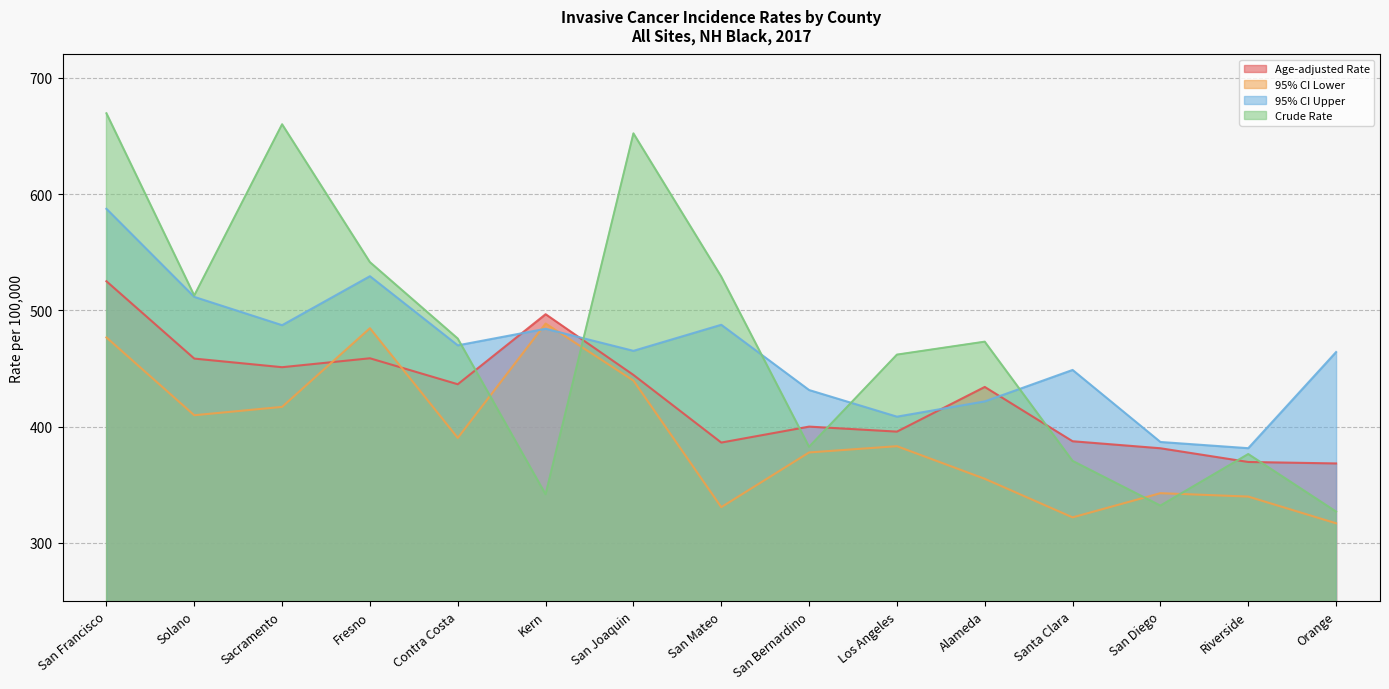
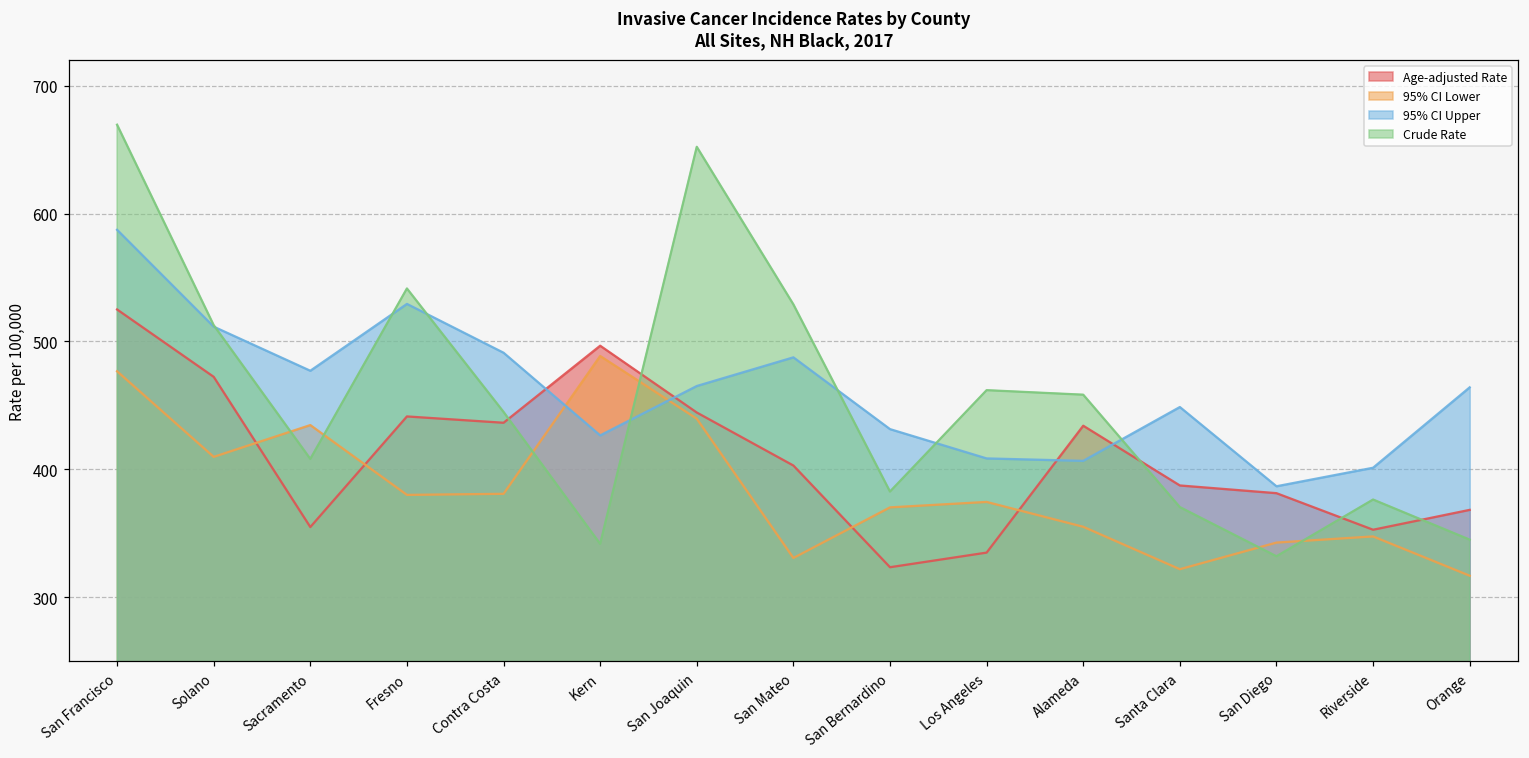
  {
    "Age-adjusted Rate": {
      "San Francisco": 525,
-     "Solano": 459,
-     "Sacramento": 451,
-     "Fresno": 459,
+     "Solano": 472,
+     "Sacramento": 355,
+     "Fresno": 441,
      "Contra Costa": 436,
      "Kern": 497,
      "San Joaquin": 444,
-     "San Mateo": 386,
-     "San Bernardino": 400,
-     "Los Angeles": 396,
+     "San Mateo": 403,
+     "San Bernardino": 324,
+     "Los Angeles": 335,
      "Alameda": 434,
      "Santa Clara": 387,
      "San Diego": 381,
-     "Riverside": 370,
+     "Riverside": 353,
      "Orange": 368
    },
    "95% CI Lower": {
      "San Francisco": 477,
      "Solano": 410,
-     "Sacramento": 417,
-     "Fresno": 485,
-     "Contra Costa": 390,
+     "Sacramento": 435,
+     "Fresno": 380,
+     "Contra Costa": 381,
      "Kern": 489,
      "San Joaquin": 440,
      "San Mateo": 331,
-     "San Bernardino": 378,
-     "Los Angeles": 383,
+     "San Bernardino": 370,
+     "Los Angeles": 375,
      "Alameda": 355,
      "Santa Clara": 322,
      "San Diego": 343,
-     "Riverside": 340,
+     "Riverside": 348,
      "Orange": 317
    },
    "95% CI Upper": {
      "San Francisco": 587,
-     "Sacramento": 487,
+     "Sacramento": 477,
      "Fresno": 529,
-     "Contra Costa": 470,
-     "Kern": 484,
+     "Contra Costa": 491,
+     "Kern": 427,
      "San Joaquin": 465,
      "San Mateo": 488,
      "San Bernardino": 431,
      "Los Angeles": 409,
-     "Alameda": 422,
+     "Alameda": 407,
      "Santa Clara": 449,
      "San Diego": 387,
-     "Riverside": 381,
+     "Riverside": 401,
      "Orange": 464
    },
    "Crude Rate": {
      "San Francisco": 669,
-     "Sacramento": 660,
+     "Sacramento": 408,
      "Fresno": 541,
-     "Contra Costa": 476,
+     "Contra Costa": 445,
      "Kern": 342,
      "San Joaquin": 652,
      "San Mateo": 529,
      "San Bernardino": 383,
      "Los Angeles": 462,
-     "Alameda": 473,
+     "Alameda": 458,
      "Santa Clara": 371,
      "San Diego": 332,
      "Riverside": 376,
-     "Orange": 327
+     "Orange": 345
    }
  }
